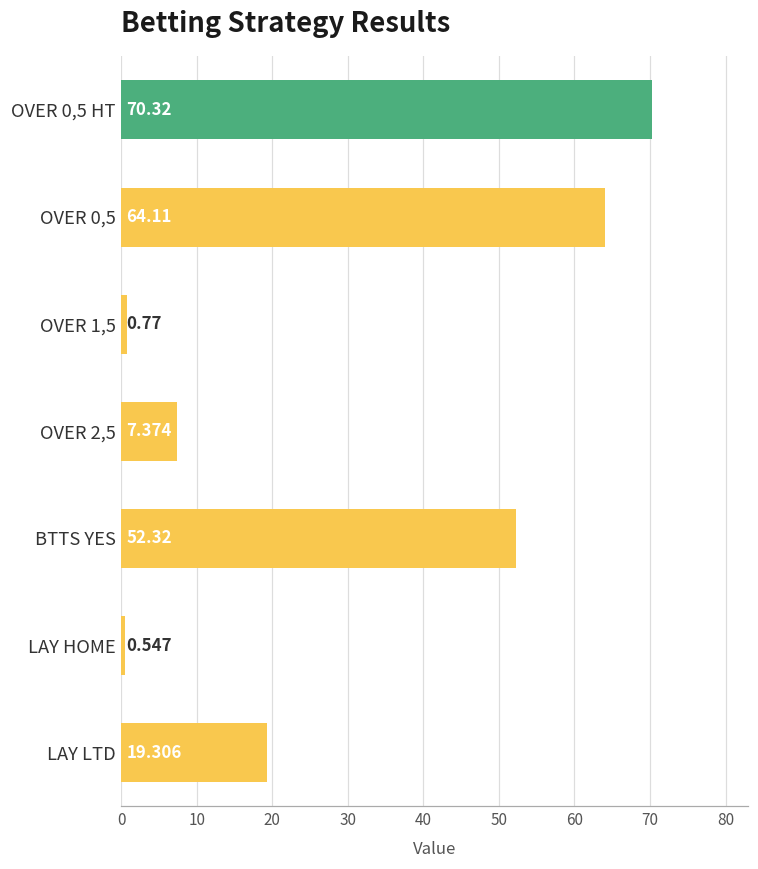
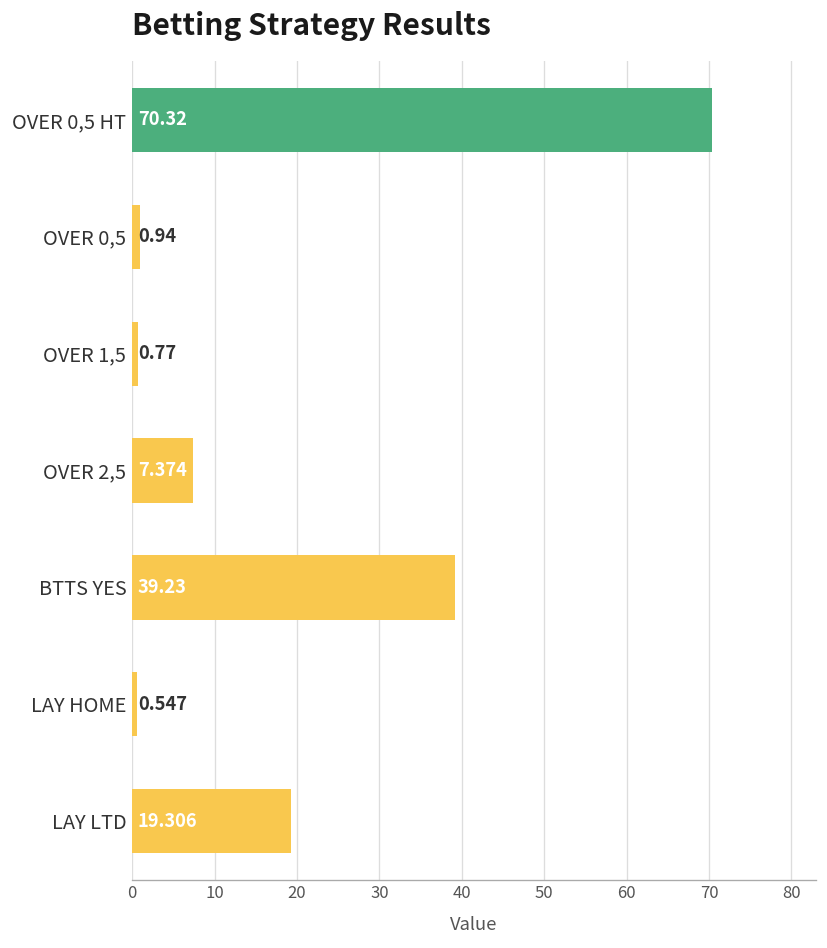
  {
    "OVER 0,5 HT": 70.32,
-   "OVER 0,5": 64.11,
+   "OVER 0,5": 0.94,
    "OVER 1,5": 0.77,
    "OVER 2,5": 7.374,
-   "BTTS YES": 52.32,
+   "BTTS YES": 39.23,
    "LAY HOME": 0.547,
    "LAY LTD": 19.306
  }
